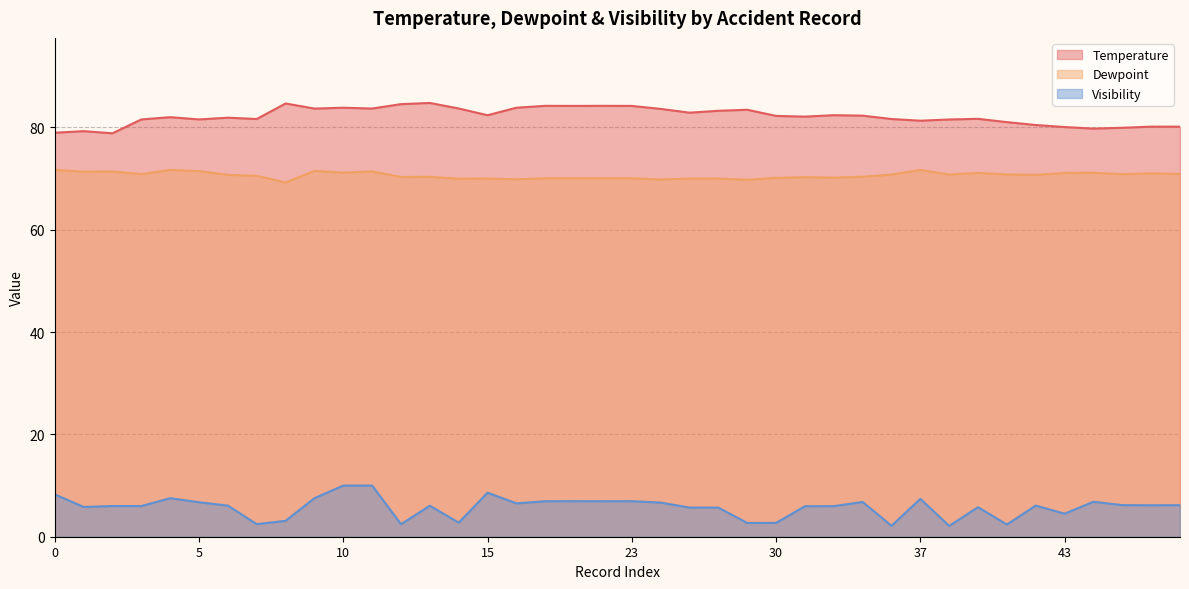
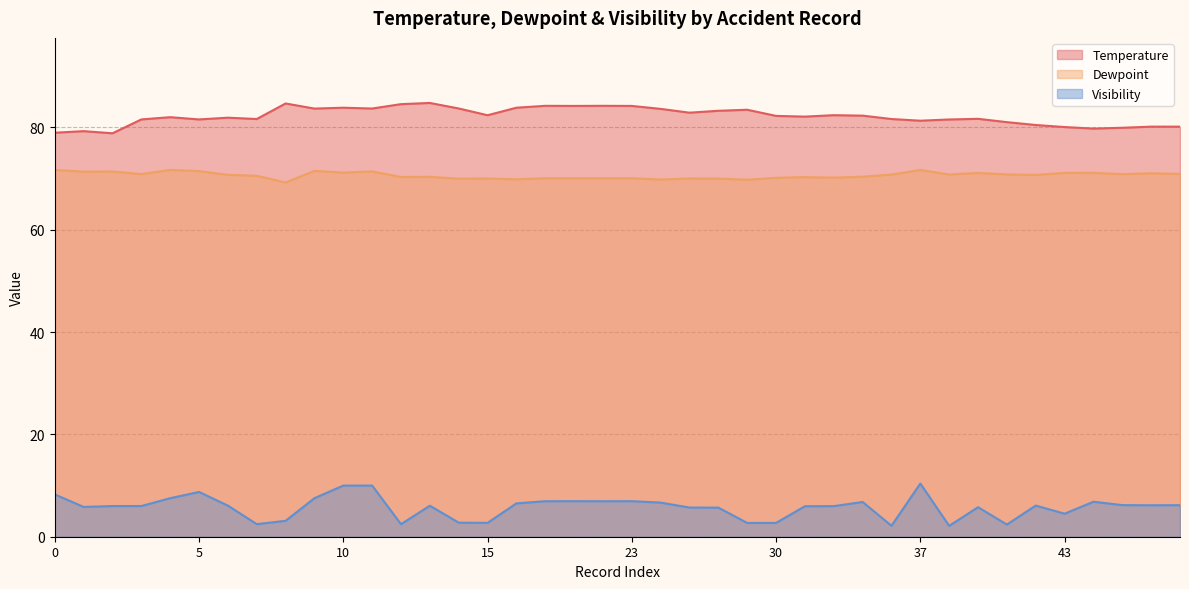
  {
    "Visibility": {
      "0": 8,
-     "5": 7,
+     "5": 9,
      "10": 10,
-     "15": 9,
+     "15": 3,
      "23": 7,
      "30": 3,
-     "37": 7,
+     "37": 10,
      "43": 5
    }
  }
